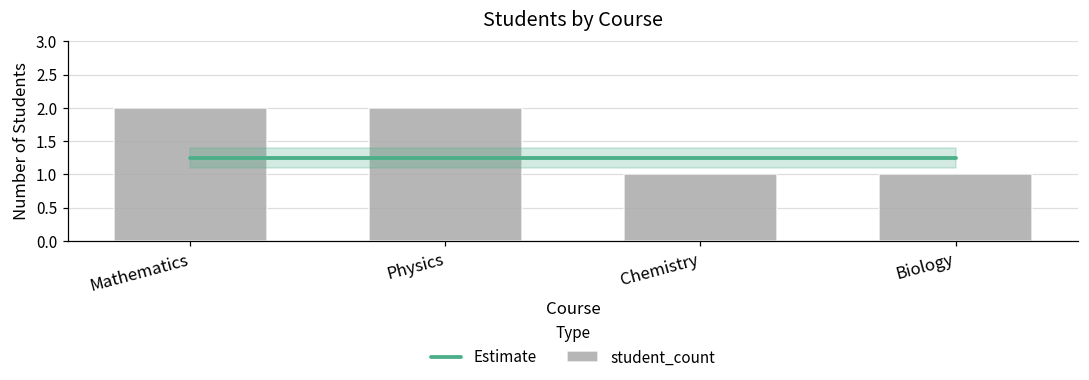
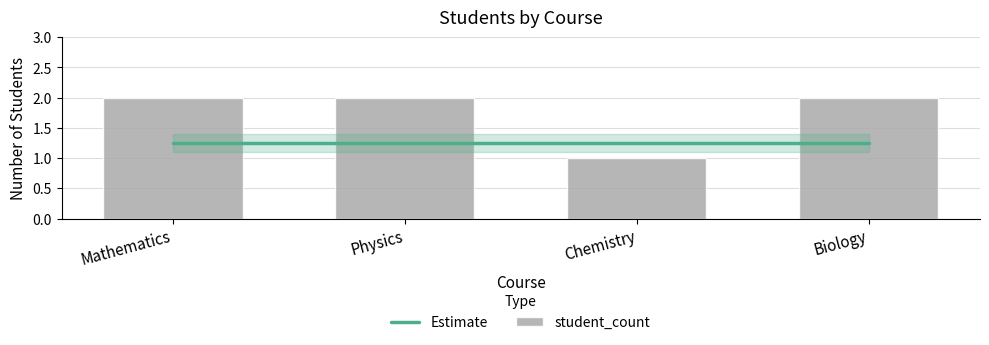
  {
    "student_count": {
      "Mathematics": 2,
      "Physics": 2,
      "Chemistry": 1,
-     "Biology": 1
+     "Biology": 2
    }
  }
